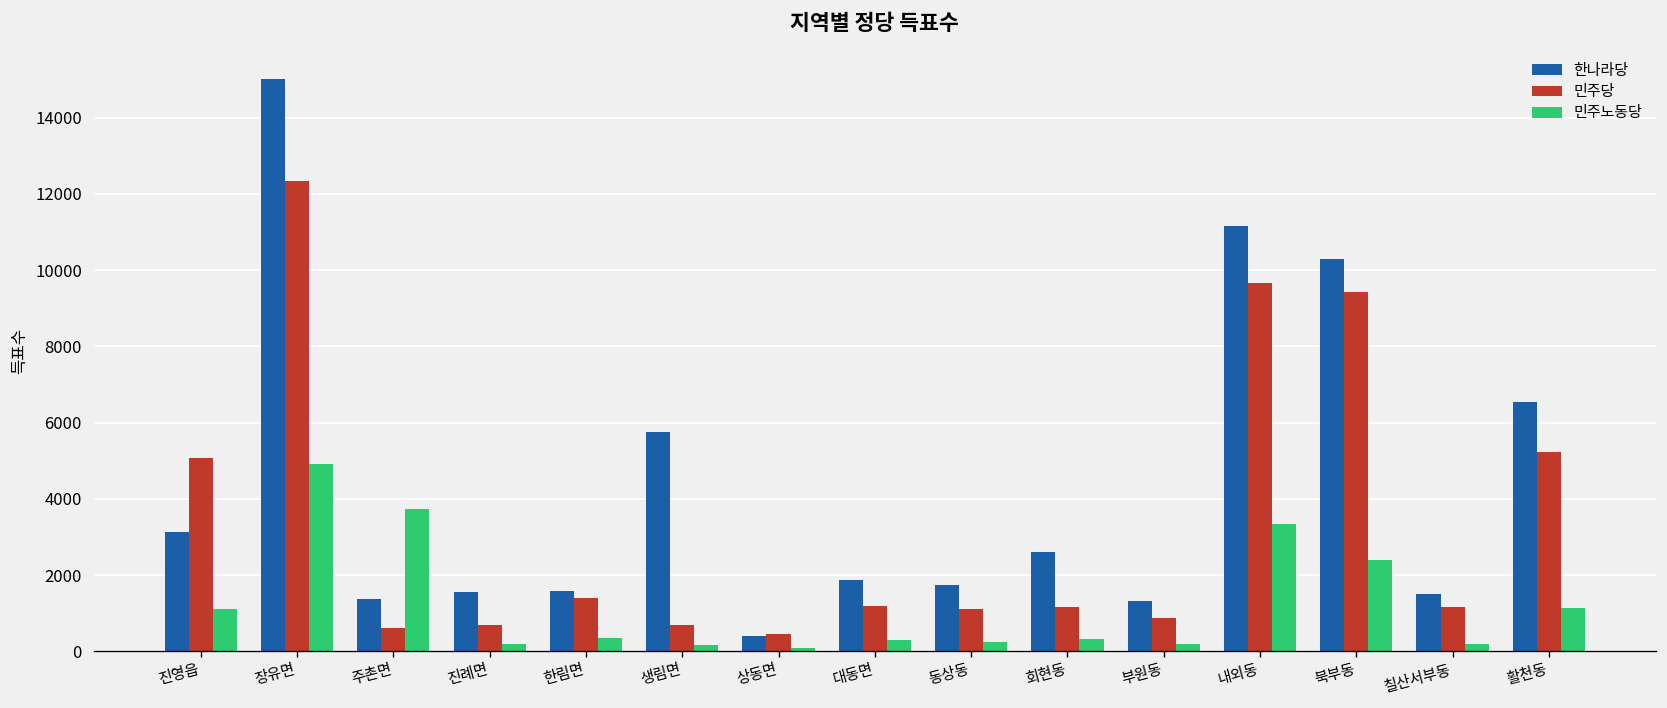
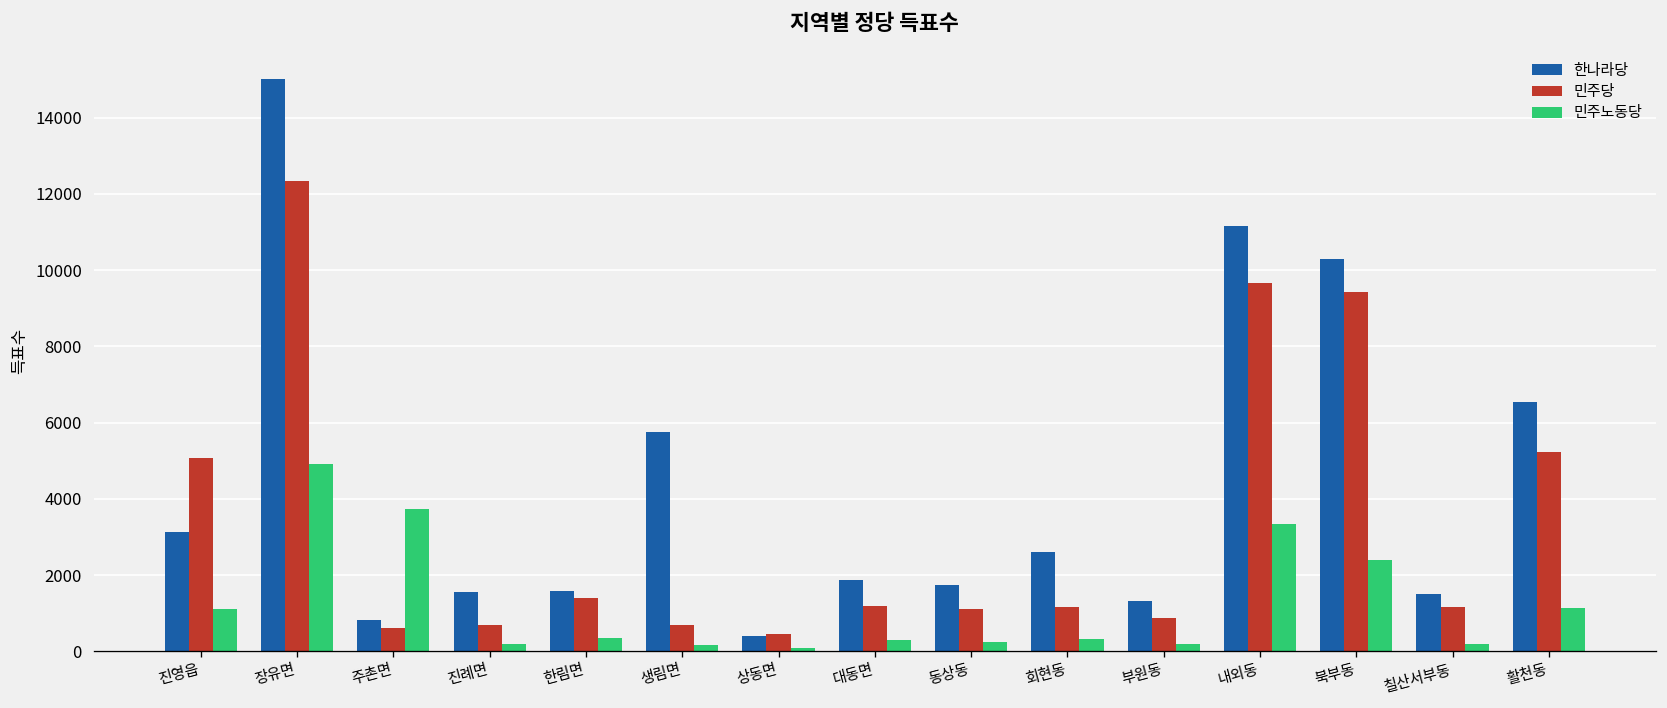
  {
    "한나라당": {
      "진영읍": 3100,
      "장유면": 15000,
-     "주촌면": 1400,
+     "주촌면": 800,
      "진례면": 1600,
      "한림면": 1600,
      "생림면": 5700,
      "상동면": 400,
      "대동면": 1900,
      "동상동": 1800,
      "회현동": 2600,
      "부원동": 1300,
      "내외동": 11200,
      "북부동": 10300,
      "칠산서부동": 1500,
      "활천동": 6500
    },
    "민주당": {
      "진영읍": 5100,
      "장유면": 12300,
      "주촌면": 600,
      "진례면": 700,
      "한림면": 1400,
      "생림면": 700,
      "상동면": 400,
      "대동면": 1200,
      "동상동": 1100,
      "회현동": 1200,
      "부원동": 900,
      "내외동": 9700,
      "북부동": 9400,
      "칠산서부동": 1200,
      "활천동": 5200
    },
    "민주노동당": {
      "진영읍": 1100,
      "장유면": 4900,
      "주촌면": 3700,
      "진례면": 200,
      "한림면": 400,
      "생림면": 200,
      "상동면": 100,
      "대동면": 300,
      "동상동": 300,
      "회현동": 300,
      "부원동": 200,
      "내외동": 3300,
      "북부동": 2400,
      "칠산서부동": 200,
      "활천동": 1100
    }
  }
